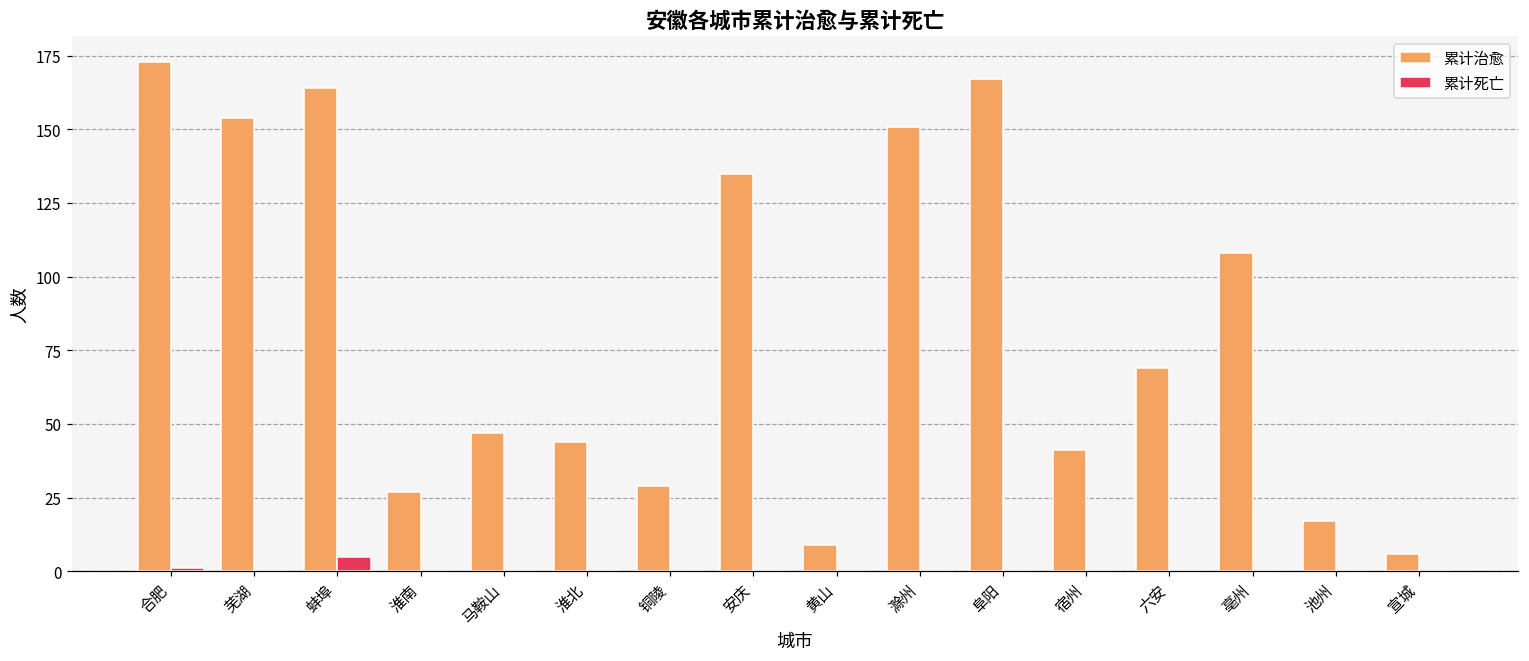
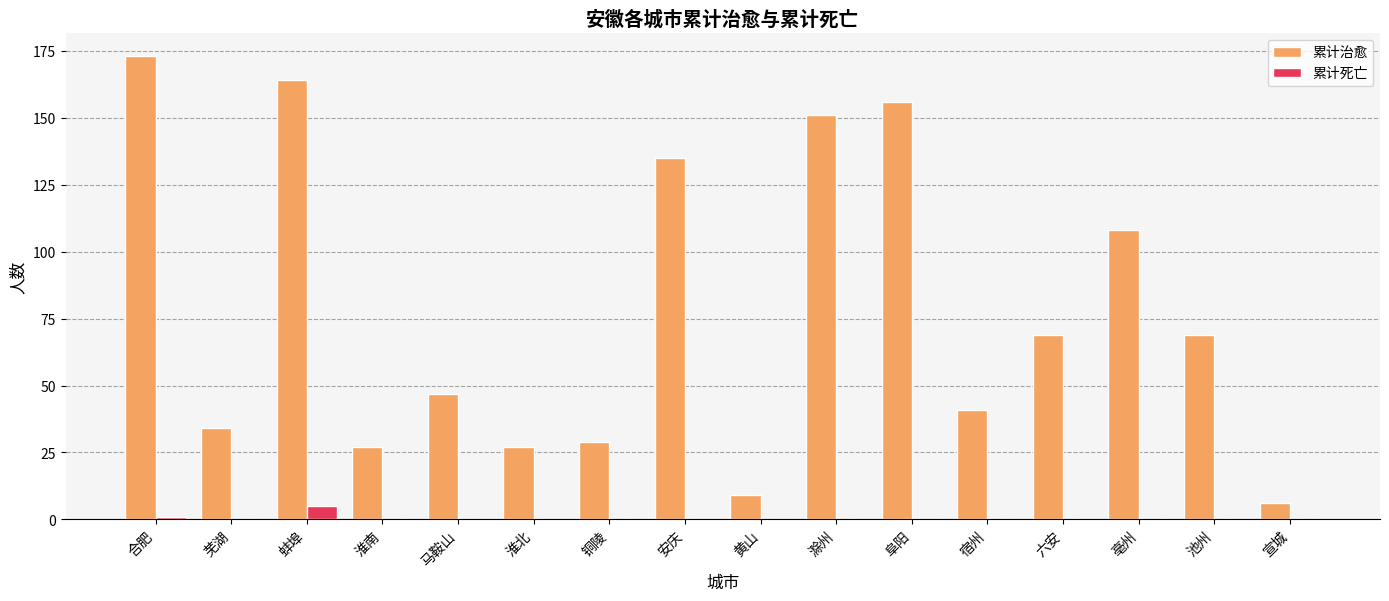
  {
    "累计治愈": {
      "合肥": 173,
-     "芜湖": 154,
+     "芜湖": 34,
      "蚌埠": 164,
      "淮南": 27,
      "马鞍山": 47,
-     "淮北": 44,
+     "淮北": 27,
      "铜陵": 29,
      "安庆": 135,
      "黄山": 9,
      "滁州": 151,
-     "阜阳": 167,
+     "阜阳": 156,
      "宿州": 41,
      "六安": 69,
      "亳州": 108,
-     "池州": 17,
+     "池州": 69,
      "宣城": 6
    },
    "累计死亡": {
      "合肥": 1,
      "芜湖": 0,
      "蚌埠": 5,
      "淮南": 0,
      "马鞍山": 0,
      "淮北": 0,
      "铜陵": 0,
      "安庆": 0,
      "黄山": 0,
      "滁州": 0,
      "阜阳": 0,
      "宿州": 0,
      "六安": 0,
      "亳州": 0,
      "池州": 0,
      "宣城": 0
    }
  }
